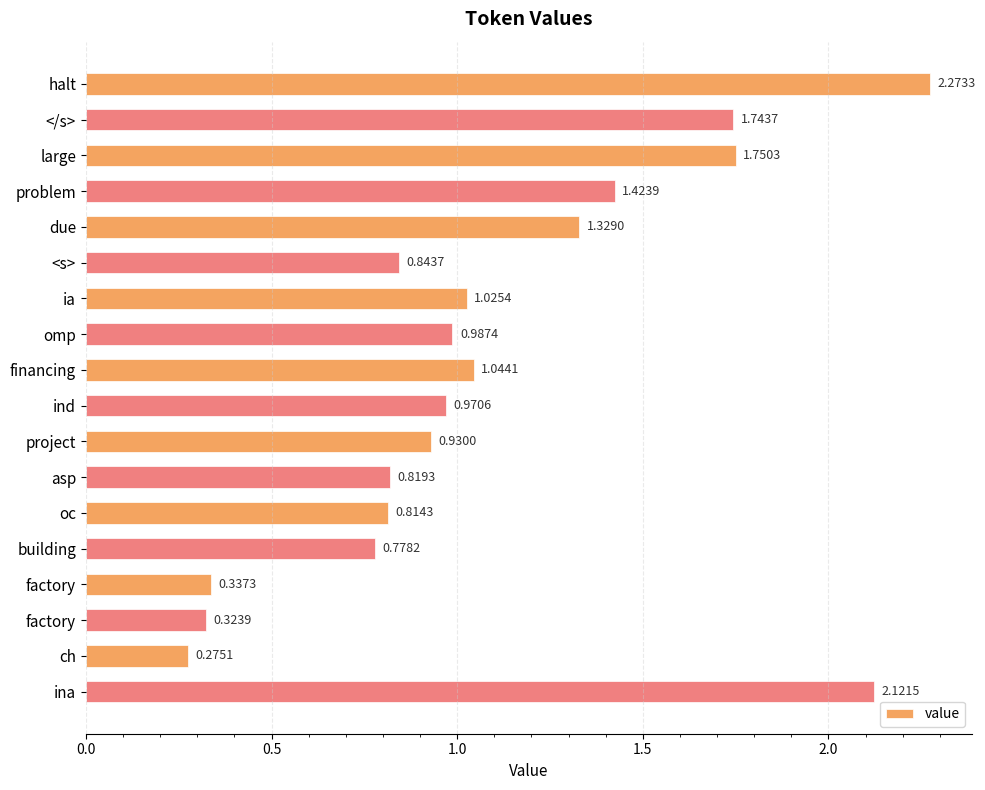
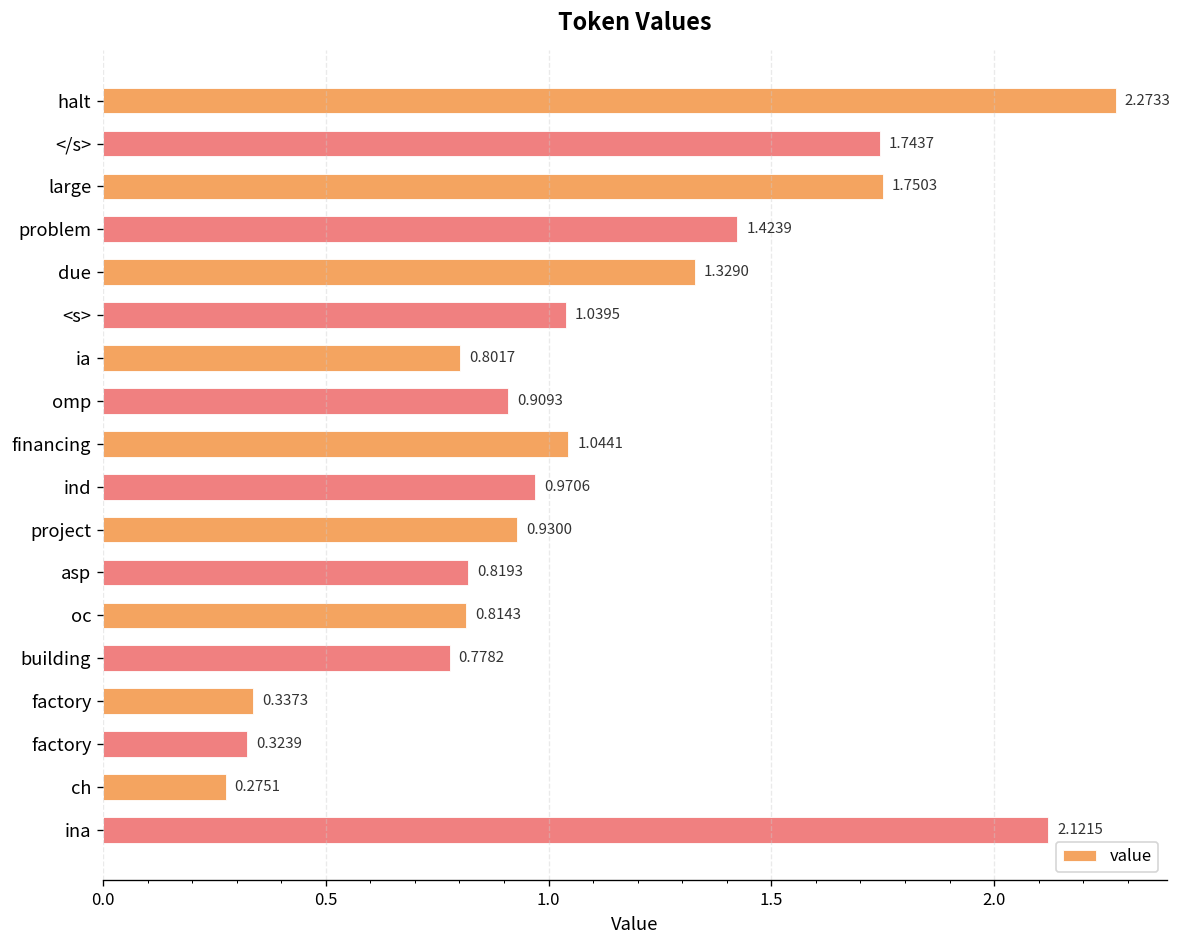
  {
    "halt": 2.2733,
    "</s>": 1.7437,
    "large": 1.7503,
    "problem": 1.4239,
    "due": 1.3290,
-   "<s>": 0.8437,
-   "ia": 1.0254,
-   "omp": 0.9874,
+   "<s>": 1.0395,
+   "ia": 0.8017,
+   "omp": 0.9093,
    "financing": 1.0441,
    "ind": 0.9706,
    "project": 0.9300,
    "asp": 0.8193,
    "oc": 0.8143,
    "building": 0.7782,
    "ch": 0.2751,
    "ina": 2.1215
  }
